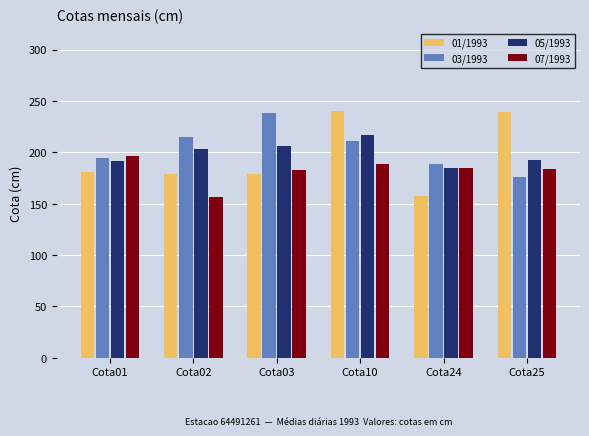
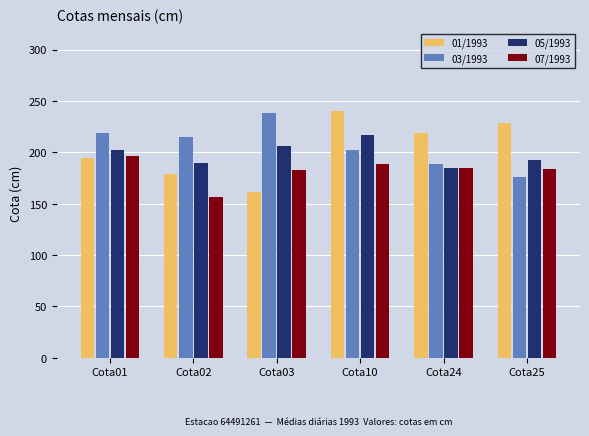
  {
    "01/1993": {
-     "Cota01": 181,
+     "Cota01": 195,
      "Cota02": 179,
-     "Cota03": 179,
+     "Cota03": 161,
      "Cota10": 240,
-     "Cota24": 158,
-     "Cota25": 239
+     "Cota24": 219,
+     "Cota25": 229
    },
    "03/1993": {
-     "Cota01": 195,
+     "Cota01": 219,
      "Cota02": 215,
      "Cota03": 238,
-     "Cota10": 211,
+     "Cota10": 202,
      "Cota24": 189,
      "Cota25": 176
    },
    "05/1993": {
-     "Cota01": 192,
-     "Cota02": 203,
+     "Cota01": 202,
+     "Cota02": 190,
      "Cota03": 206,
      "Cota10": 217,
      "Cota24": 185,
      "Cota25": 192
    },
    "07/1993": {
      "Cota01": 196,
      "Cota02": 157,
      "Cota03": 183,
      "Cota10": 189,
      "Cota24": 185,
      "Cota25": 184
    }
  }
